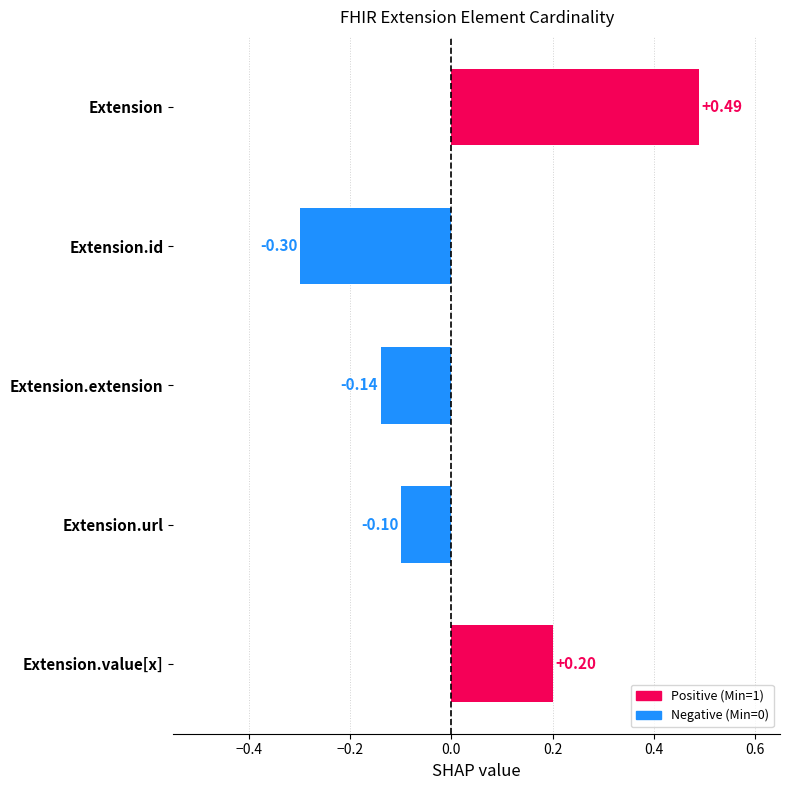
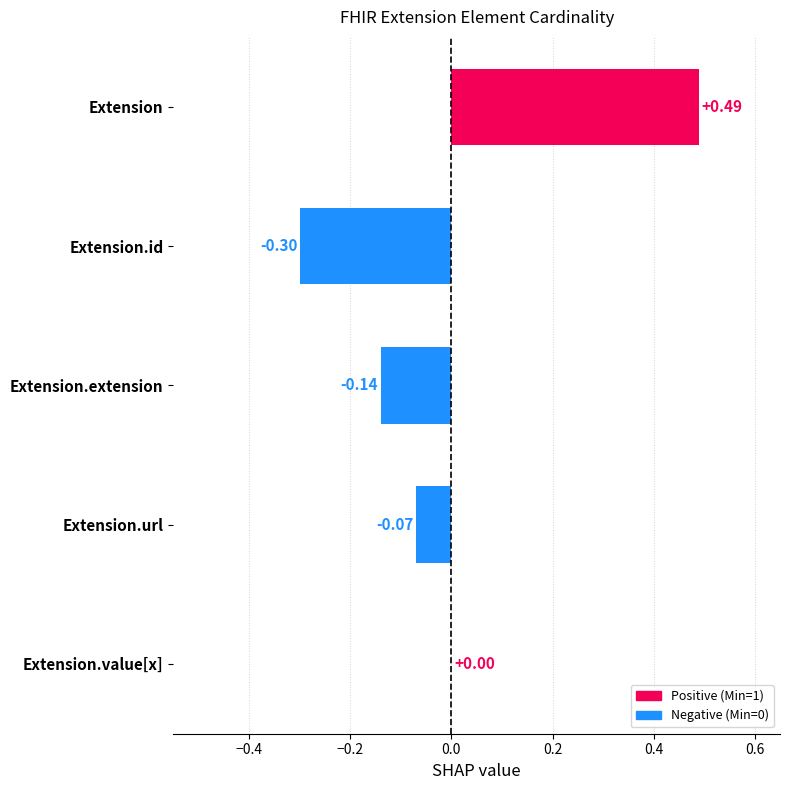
  {
    "Extension": "+0.49",
    "Extension.id": "-0.30",
    "Extension.extension": "-0.14",
-   "Extension.url": "-0.10",
-   "Extension.value[x]": "+0.20"
+   "Extension.url": "-0.07",
+   "Extension.value[x]": "+0.00"
  }
